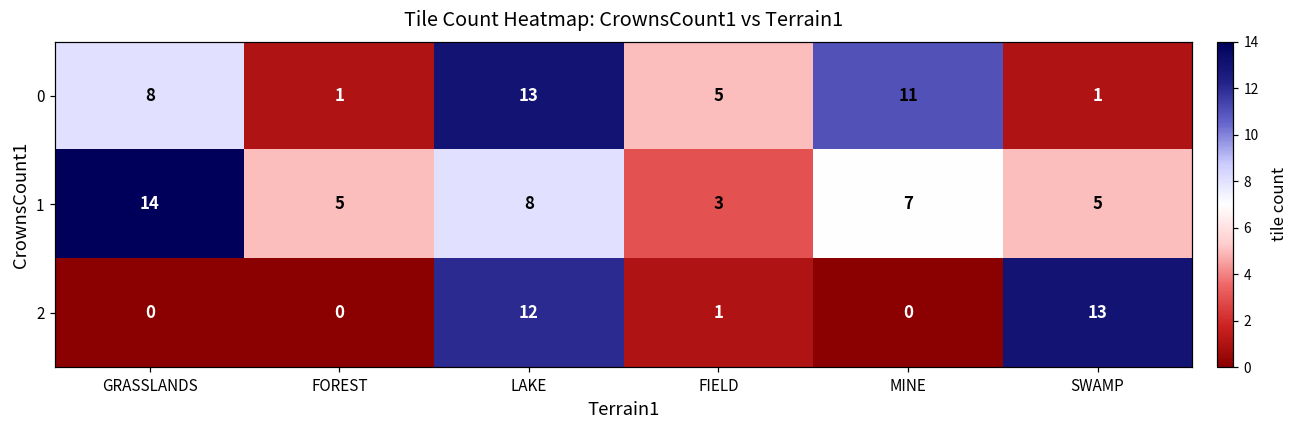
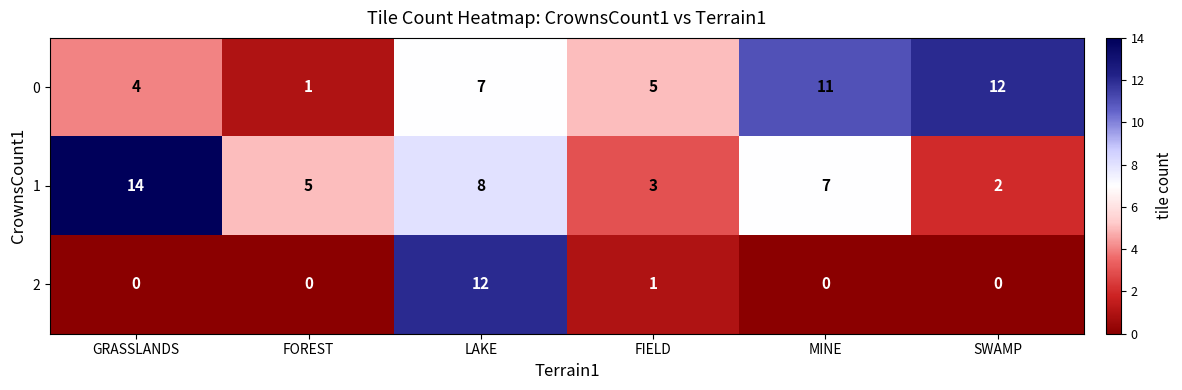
  {
    "0": {
-     "GRASSLANDS": 8,
+     "GRASSLANDS": 4,
      "FOREST": 1,
-     "LAKE": 13,
+     "LAKE": 7,
      "FIELD": 5,
      "MINE": 11,
-     "SWAMP": 1
+     "SWAMP": 12
    },
    "1": {
      "GRASSLANDS": 14,
      "FOREST": 5,
      "LAKE": 8,
      "FIELD": 3,
      "MINE": 7,
-     "SWAMP": 5
+     "SWAMP": 2
    },
    "2": {
      "GRASSLANDS": 0,
      "FOREST": 0,
      "LAKE": 12,
      "FIELD": 1,
      "MINE": 0,
-     "SWAMP": 13
+     "SWAMP": 0
    }
  }
